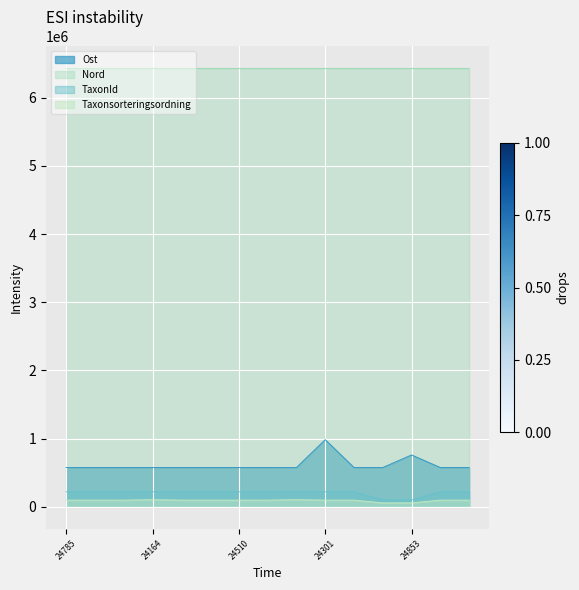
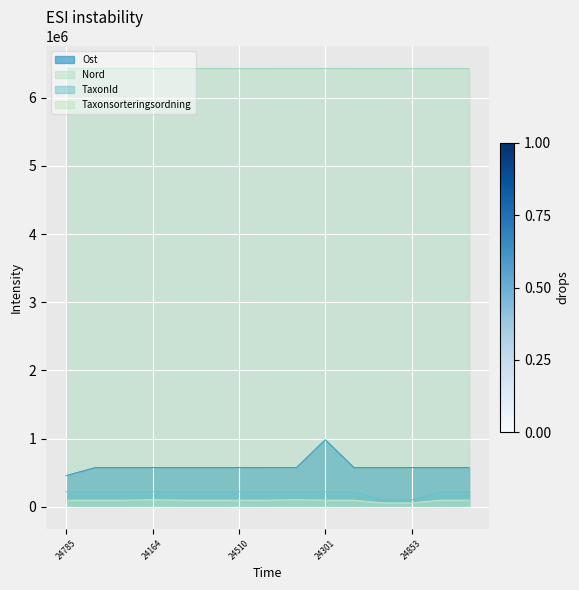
  {
    "Ost": {
-     "24785": 600000,
+     "24785": 500000,
      "24164": 600000,
      "24510": 600000,
      "24301": 1000000,
-     "24853": 800000
+     "24853": 600000
    }
  }
